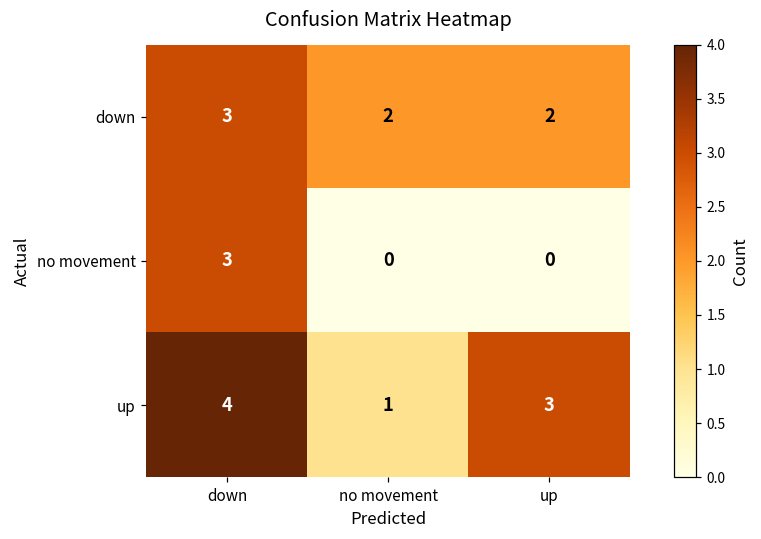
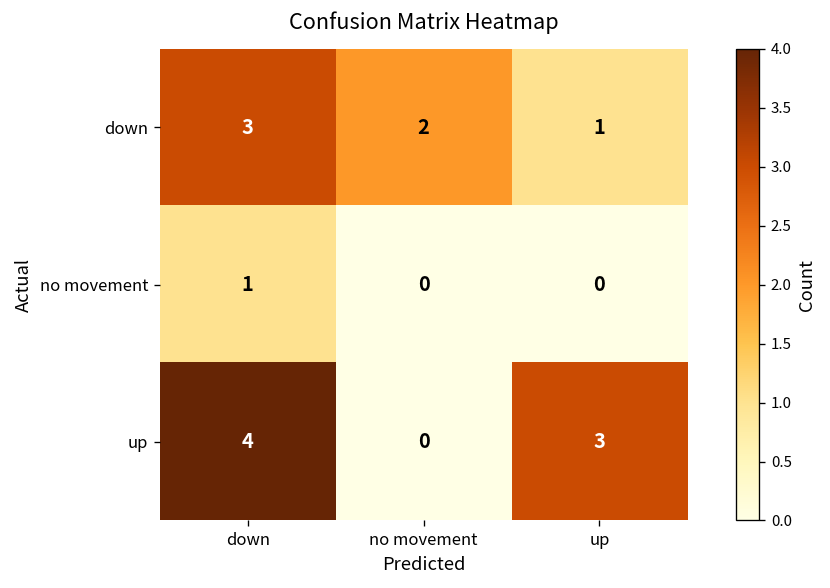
  {
    "down": {
      "down": 3,
      "no movement": 2,
-     "up": 2
+     "up": 1
    },
    "no movement": {
-     "down": 3,
+     "down": 1,
      "no movement": 0,
      "up": 0
    },
    "up": {
      "down": 4,
-     "no movement": 1,
+     "no movement": 0,
      "up": 3
    }
  }
